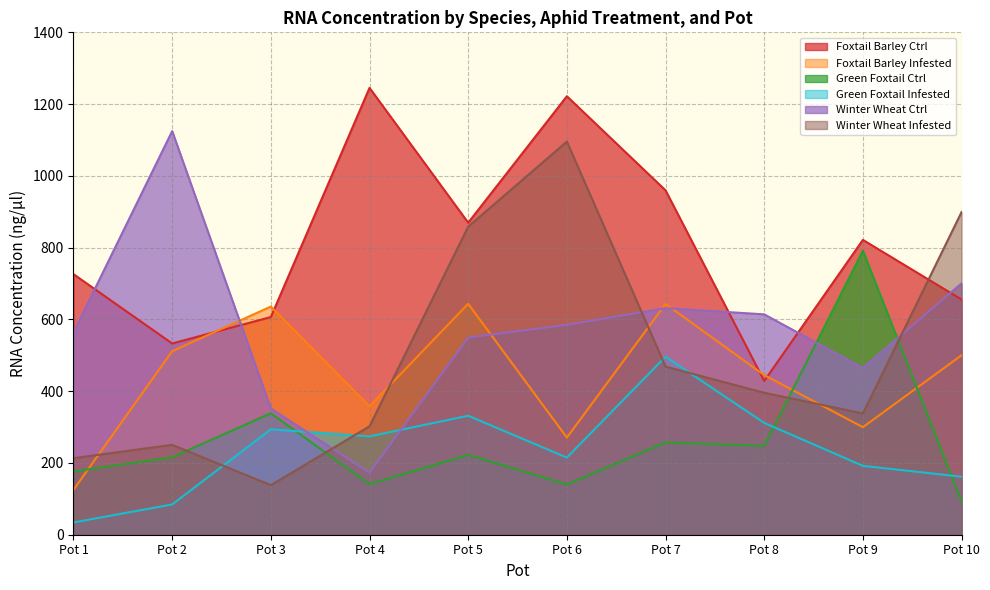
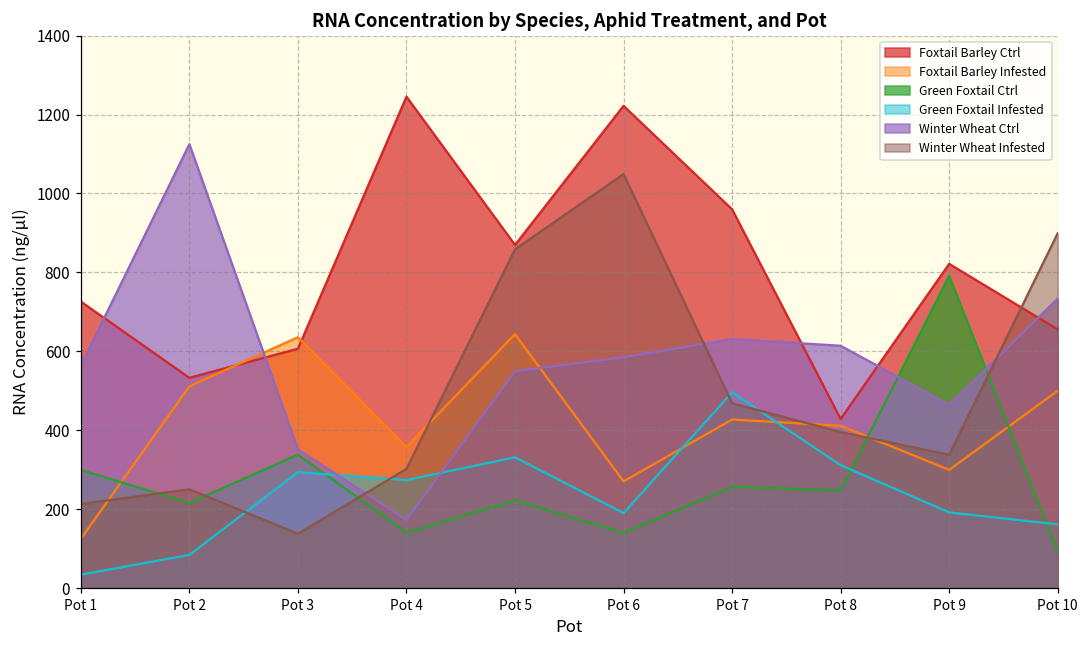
  {
    "Foxtail Barley Ctrl": {
      "Pot 1": 730,
      "Pot 2": 530,
      "Pot 3": 610,
      "Pot 4": 1250,
      "Pot 5": 870,
      "Pot 6": 1220,
      "Pot 7": 960,
      "Pot 8": 430,
      "Pot 9": 820,
      "Pot 10": 660
    },
    "Foxtail Barley Infested": {
      "Pot 1": 130,
      "Pot 2": 510,
      "Pot 3": 640,
      "Pot 4": 360,
      "Pot 5": 640,
      "Pot 6": 270,
-     "Pot 7": 640,
-     "Pot 8": 440,
+     "Pot 7": 430,
+     "Pot 8": 410,
      "Pot 9": 300,
      "Pot 10": 500
    },
    "Green Foxtail Ctrl": {
-     "Pot 1": 180,
+     "Pot 1": 300,
      "Pot 2": 220,
      "Pot 3": 340,
      "Pot 4": 140,
      "Pot 5": 220,
      "Pot 6": 140,
      "Pot 7": 260,
      "Pot 8": 250,
      "Pot 9": 790,
      "Pot 10": 90
    },
    "Green Foxtail Infested": {
      "Pot 1": 30,
      "Pot 2": 80,
      "Pot 3": 290,
      "Pot 4": 270,
      "Pot 5": 330,
-     "Pot 6": 210,
+     "Pot 6": 190,
      "Pot 7": 500,
      "Pot 8": 310,
      "Pot 9": 190,
      "Pot 10": 160
    },
    "Winter Wheat Ctrl": {
      "Pot 1": 560,
      "Pot 2": 1120,
      "Pot 3": 350,
      "Pot 4": 170,
      "Pot 5": 550,
      "Pot 6": 580,
      "Pot 7": 630,
      "Pot 8": 610,
      "Pot 9": 460,
-     "Pot 10": 700
+     "Pot 10": 730
    },
    "Winter Wheat Infested": {
      "Pot 1": 210,
      "Pot 2": 250,
      "Pot 3": 140,
      "Pot 4": 300,
      "Pot 5": 860,
-     "Pot 6": 1100,
+     "Pot 6": 1050,
      "Pot 7": 470,
      "Pot 8": 400,
      "Pot 9": 340,
      "Pot 10": 900
    }
  }
